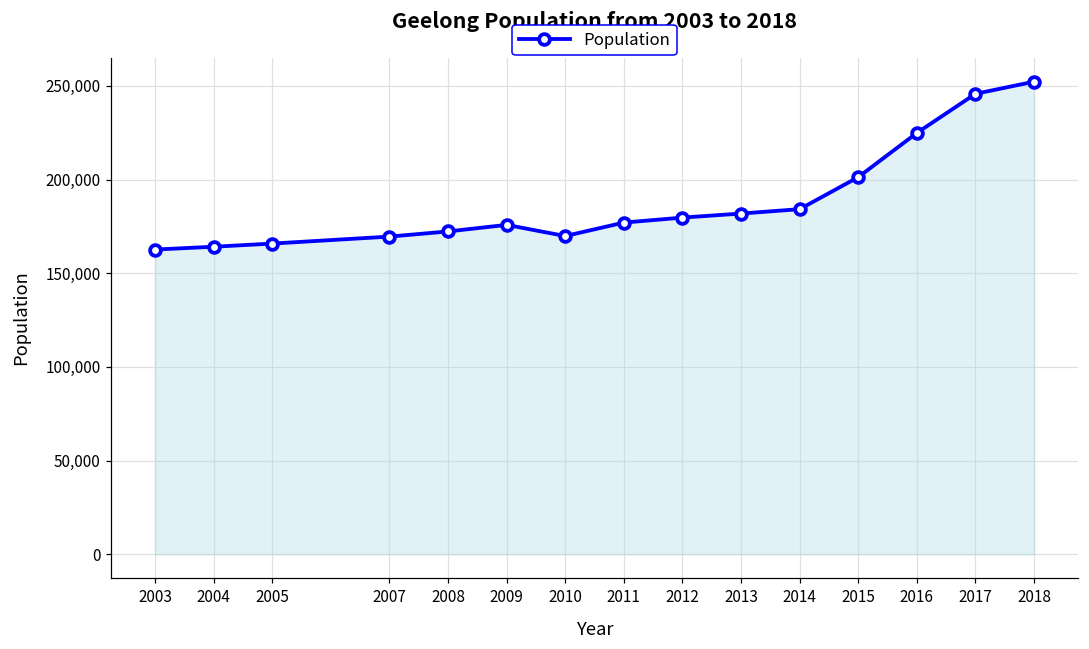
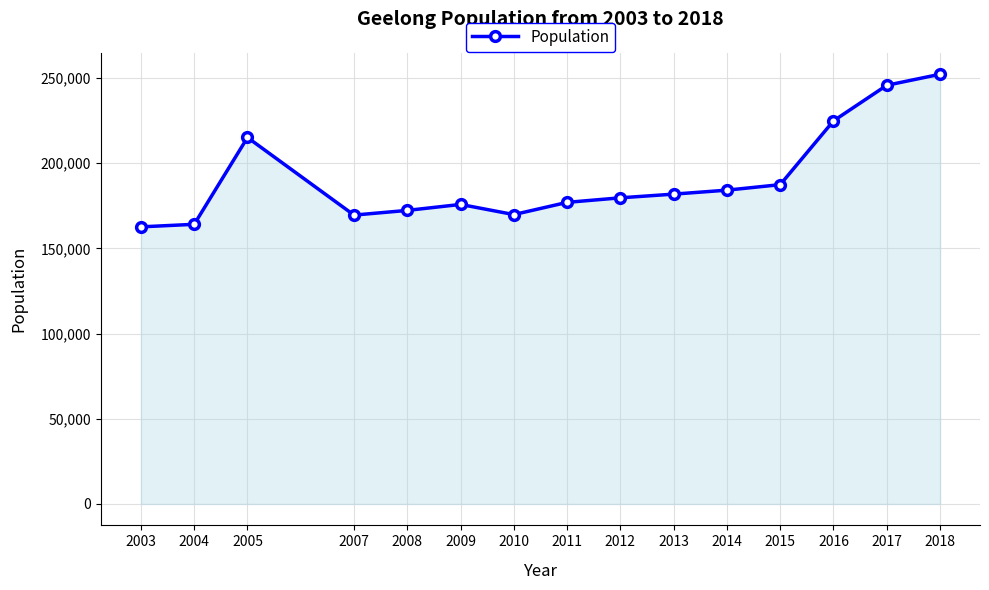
  {
    "2003": "163,000",
    "2004": "164,000",
-   "2005": "166,000",
+   "2005": "215,000",
    "2007": "170,000",
    "2008": "172,000",
    "2009": "176,000",
    "2010": "170,000",
    "2011": "177,000",
    "2012": "180,000",
    "2013": "182,000",
    "2014": "184,000",
-   "2015": "201,000",
+   "2015": "187,000",
    "2016": "225,000",
    "2017": "246,000",
    "2018": "252,000"
  }
